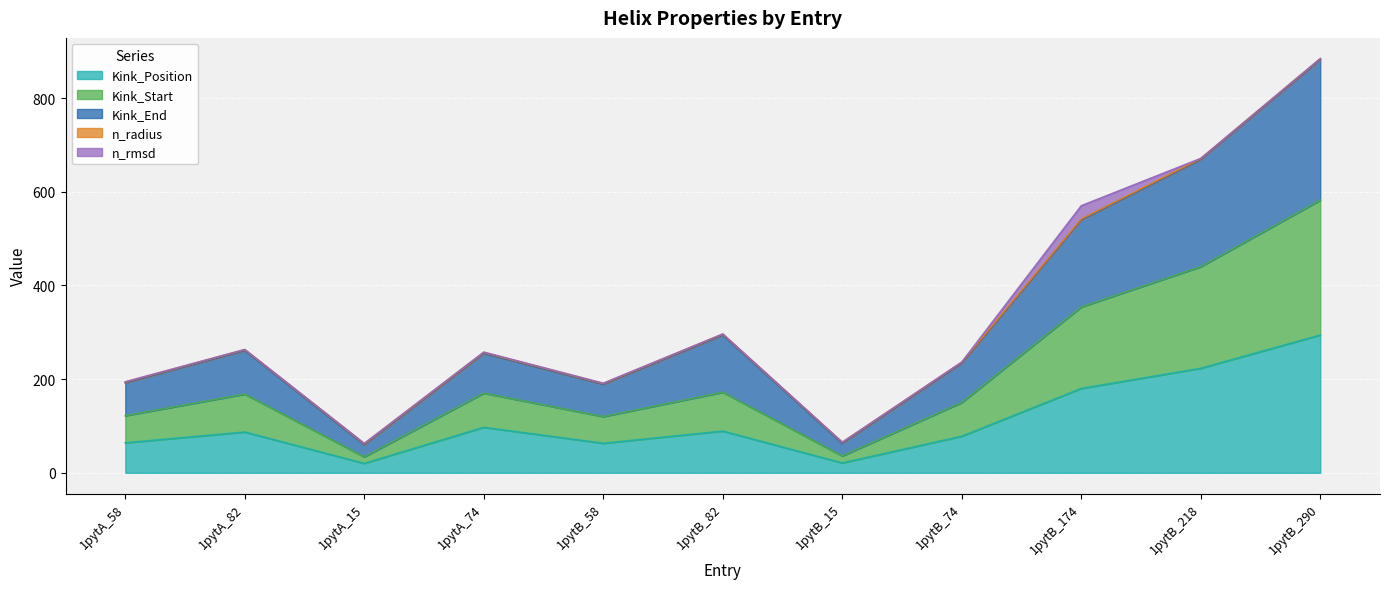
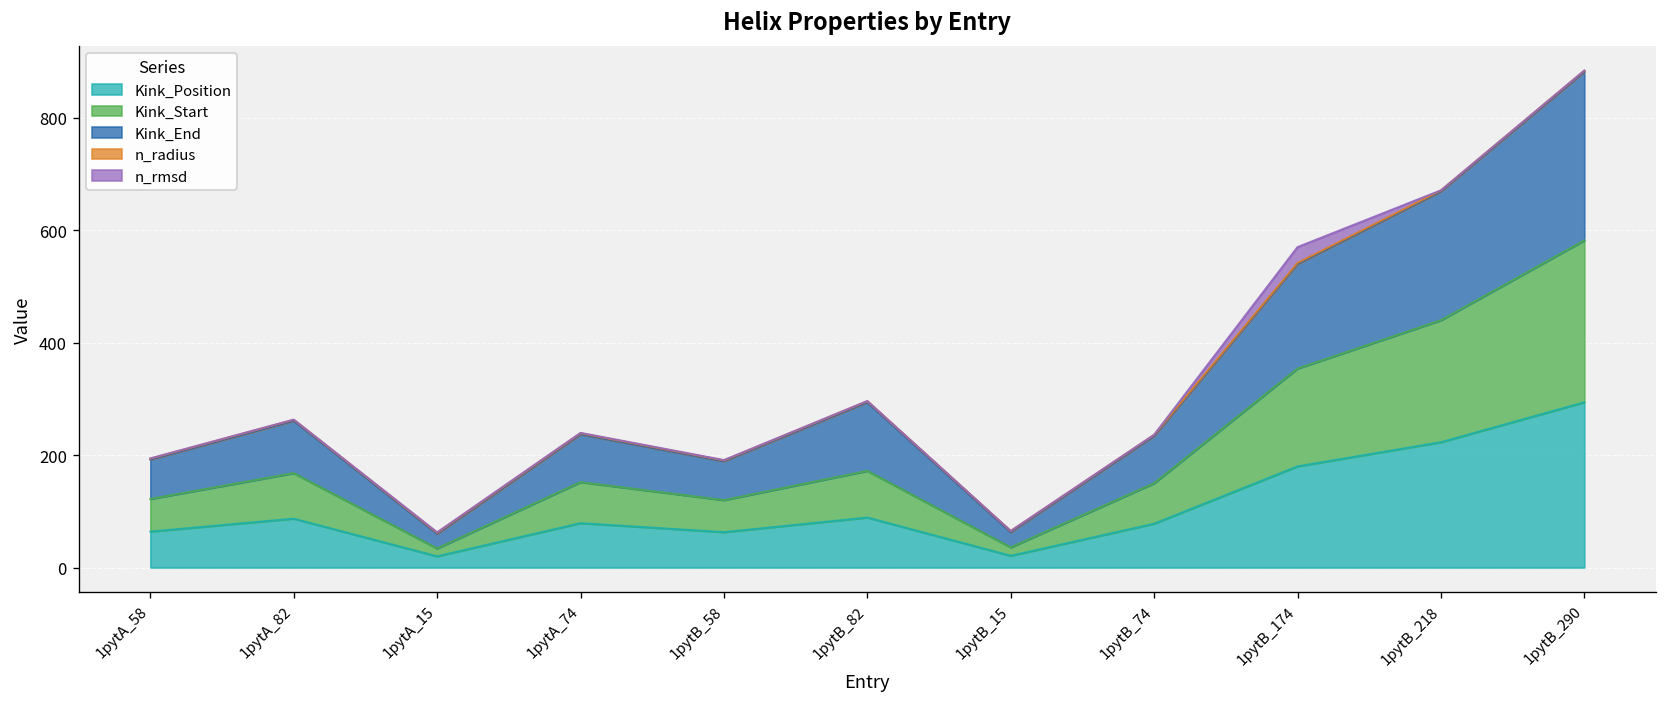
  {
    "Kink_Position": {
      "1pytA_58": 60,
      "1pytA_82": 90,
      "1pytA_15": 20,
-     "1pytA_74": 100,
+     "1pytA_74": 80,
      "1pytB_58": 60,
      "1pytB_82": 90,
      "1pytB_15": 20,
      "1pytB_74": 80,
      "1pytB_174": 180,
      "1pytB_218": 220,
      "1pytB_290": 290
    },
    "Kink_Start": {
      "1pytA_58": 60,
      "1pytA_82": 80,
      "1pytA_15": 10,
      "1pytA_74": 70,
      "1pytB_58": 60,
      "1pytB_82": 80,
      "1pytB_15": 20,
      "1pytB_74": 70,
      "1pytB_174": 170,
      "1pytB_218": 220,
      "1pytB_290": 290
    },
    "n_rmsd": {
      "1pytB_174": 30
    }
  }
